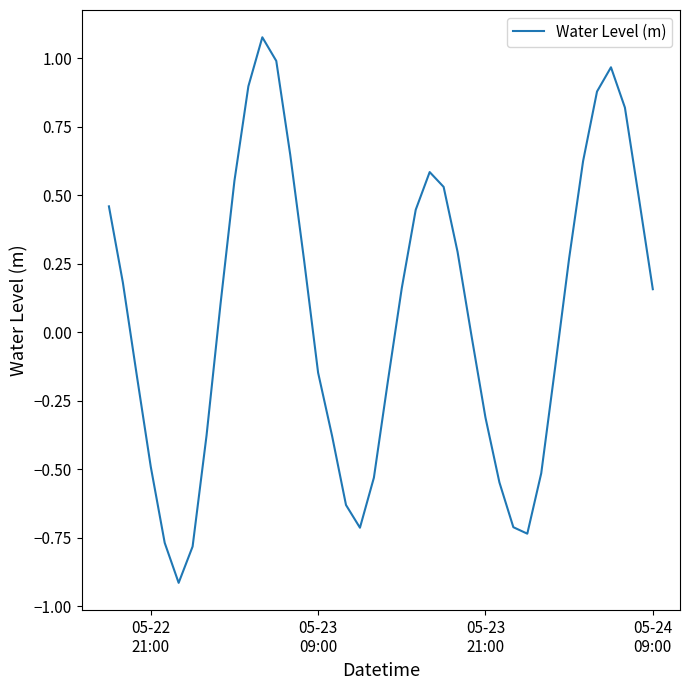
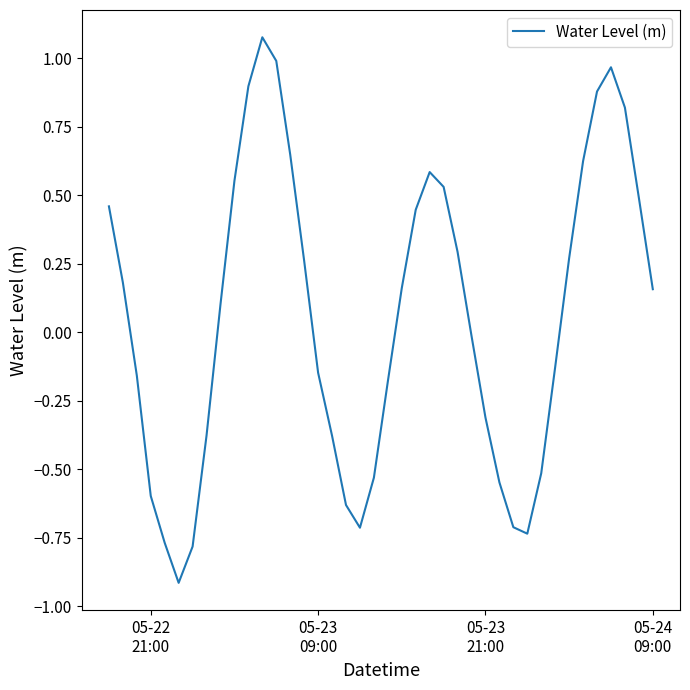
  {
-   "05-22 21:00": -0.49,
+   "05-22 21:00": -0.60,
    "05-23 09:00": -0.15,
    "05-23 21:00": -0.31,
    "05-24 09:00": 0.16
  }
